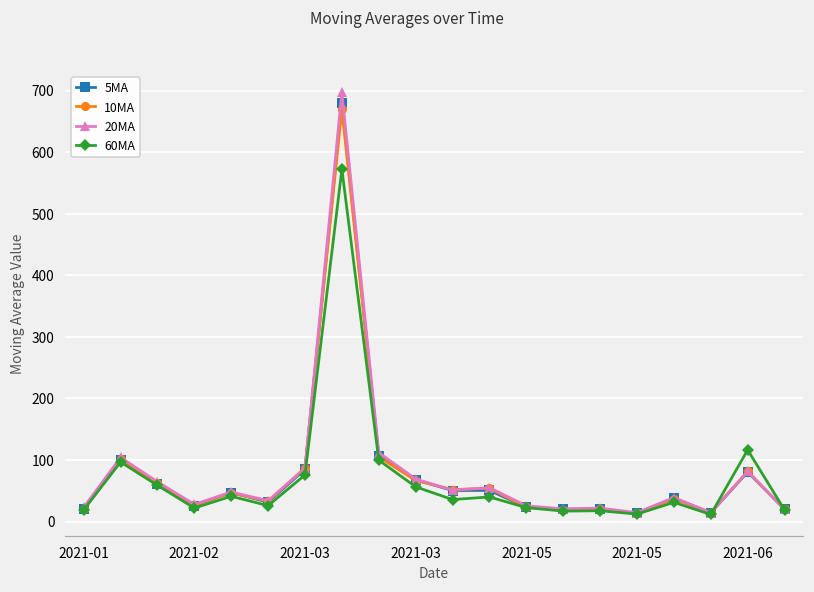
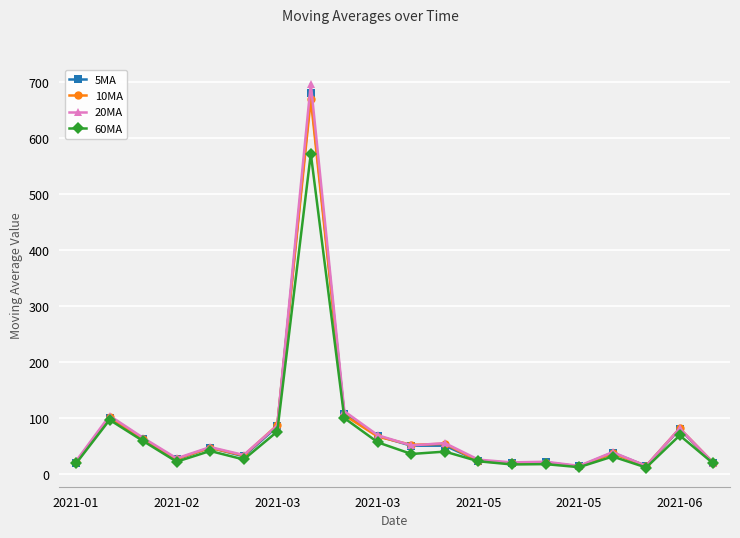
  {
    "60MA": {
-     "2021-06": 120
+     "2021-06": 70
    }
  }
